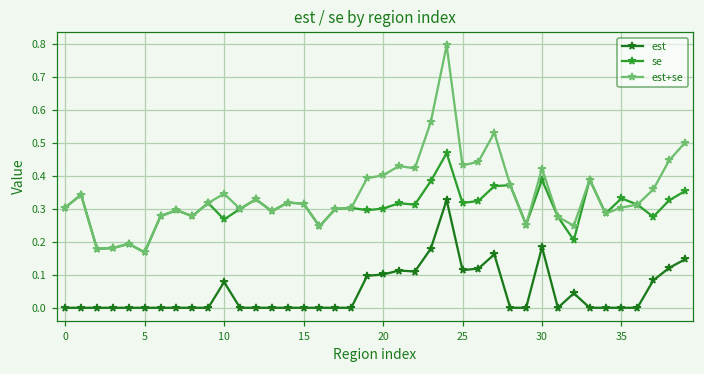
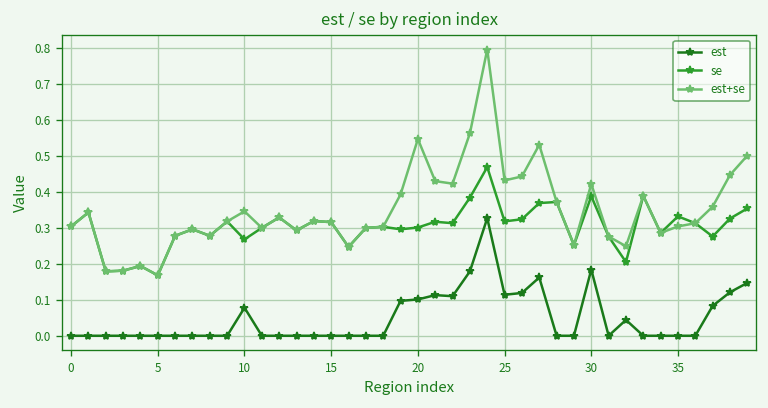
  {
    "est+se": {
      "10": 0.35,
-     "20": 0.40,
+     "20": 0.55,
      "25": 0.43,
      "30": 0.42,
      "35": 0.30
    }
  }
